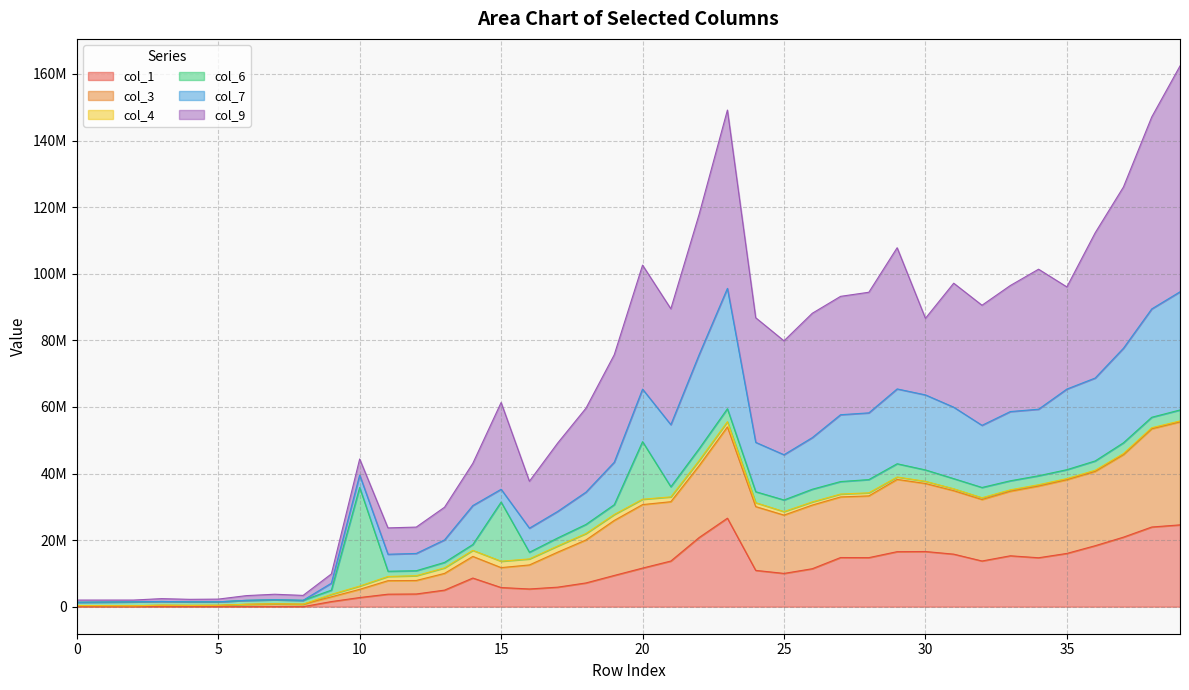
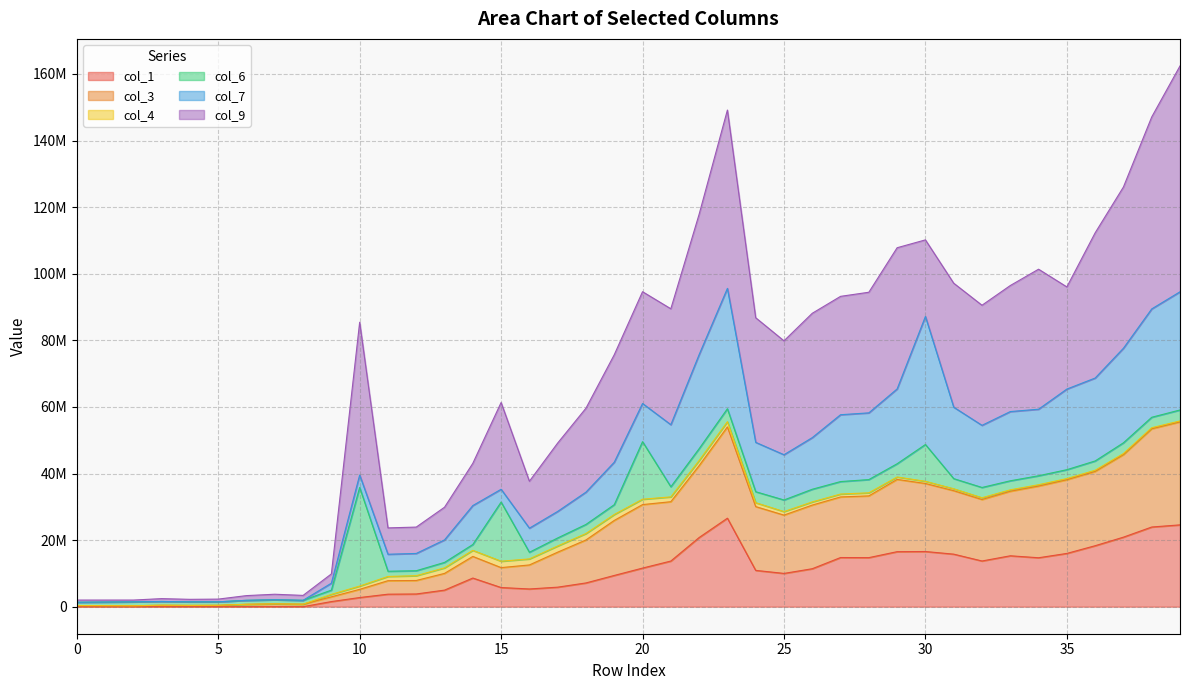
  {
    "col_6": {
      "10": 30000000,
      "15": 18000000,
      "20": 17000000,
      "25": 3000000,
-     "30": 3000000,
+     "30": 11000000,
      "35": 3000000
    },
    "col_7": {
      "10": 4000000,
      "15": 4000000,
-     "20": 16000000,
+     "20": 11000000,
      "25": 14000000,
-     "30": 23000000,
+     "30": 38000000,
      "35": 24000000
    },
    "col_9": {
      "5": 1000000,
-     "10": 5000000,
+     "10": 46000000,
      "15": 26000000,
-     "20": 37000000,
+     "20": 34000000,
      "25": 34000000,
      "30": 23000000,
      "35": 31000000
    }
  }
